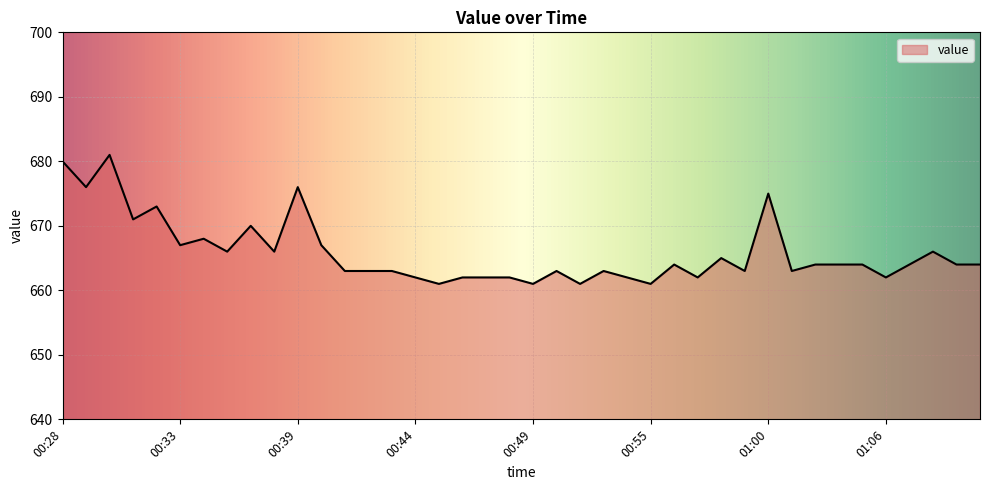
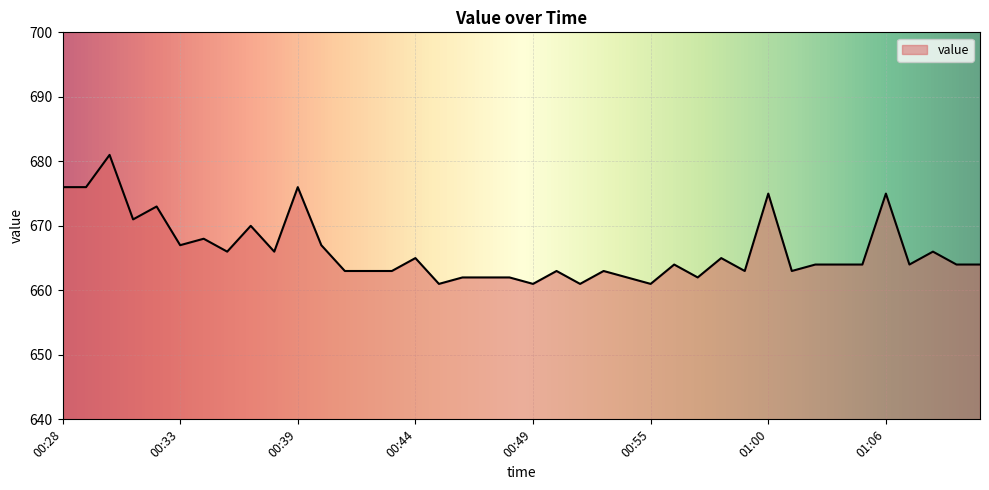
  {
-   "00:28": 680,
+   "00:28": 676,
    "00:33": 667,
    "00:39": 676,
-   "00:44": 662,
+   "00:44": 665,
    "00:49": 661,
    "00:55": 661,
    "01:00": 675,
-   "01:06": 662
+   "01:06": 675
  }
